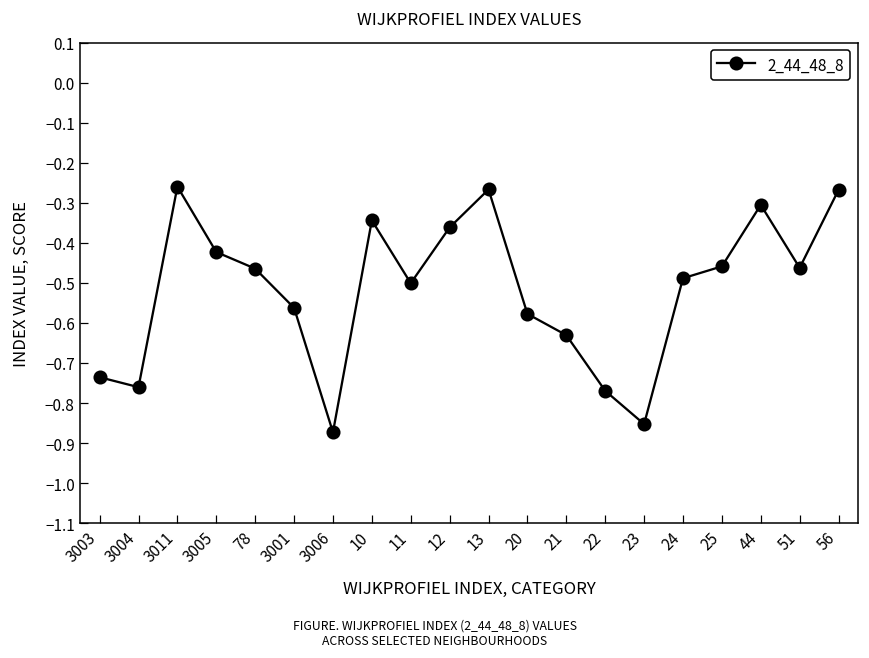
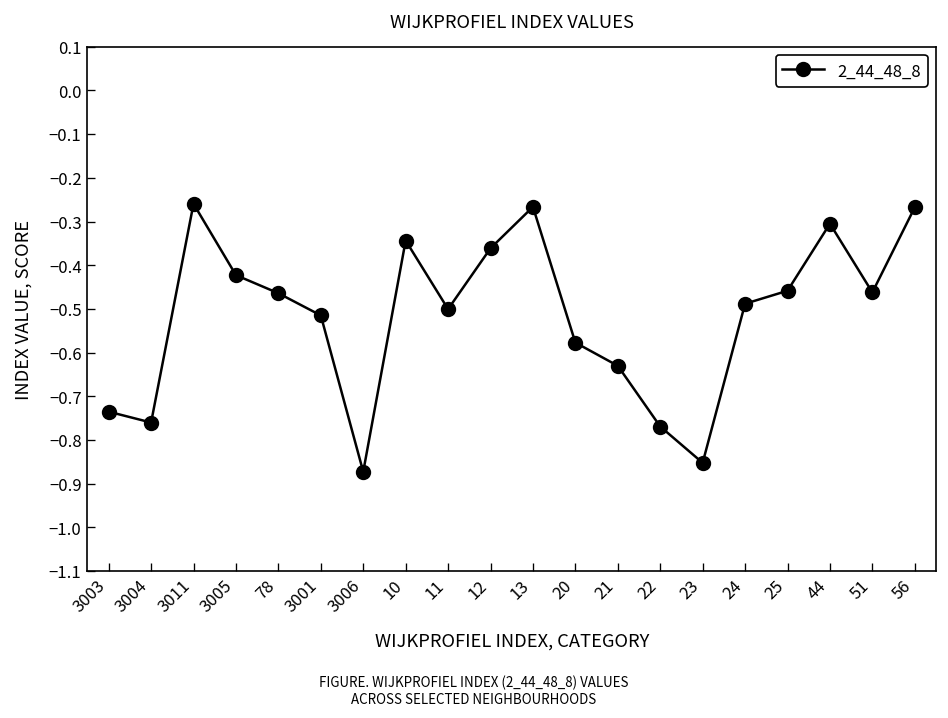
  {
    "3003": -0.74,
    "3004": -0.76,
    "3011": -0.26,
    "3005": -0.42,
    "78": -0.46,
-   "3001": -0.56,
+   "3001": -0.51,
    "3006": -0.87,
    "10": -0.34,
    "11": -0.50,
    "12": -0.36,
    "13": -0.27,
    "20": -0.58,
    "21": -0.63,
    "22": -0.77,
    "23": -0.85,
    "24": -0.49,
    "25": -0.46,
    "44": -0.30,
    "51": -0.46,
    "56": -0.27
  }
